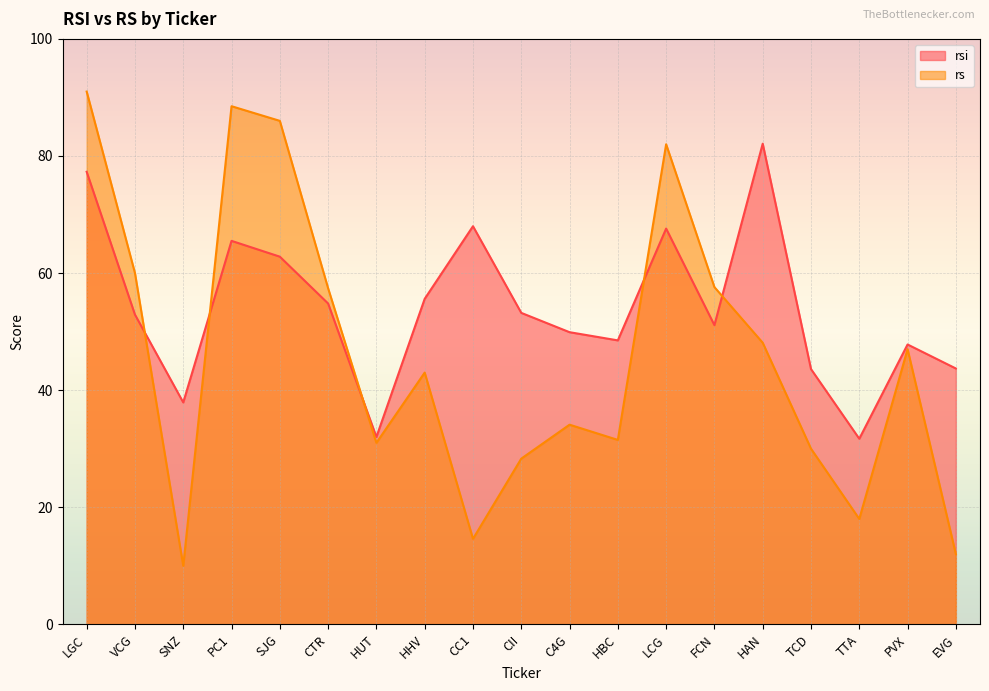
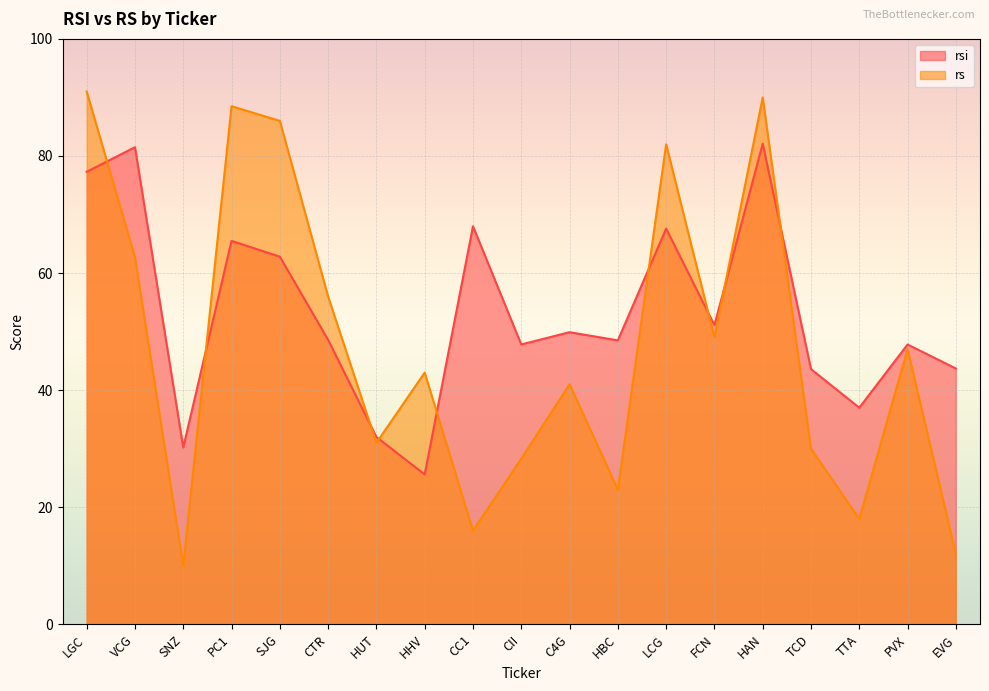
  {
    "rsi": {
      "LGC": 77,
-     "VCG": 53,
-     "SNZ": 38,
+     "VCG": 82,
+     "SNZ": 30,
      "PC1": 66,
      "SJG": 63,
-     "CTR": 55,
+     "CTR": 49,
      "HUT": 32,
-     "HHV": 56,
+     "HHV": 26,
      "CC1": 68,
-     "CII": 53,
+     "CII": 48,
      "C4G": 50,
      "HBC": 49,
      "LCG": 68,
      "FCN": 51,
      "HAN": 82,
      "TCD": 44,
-     "TTA": 32,
+     "TTA": 37,
      "PVX": 48,
      "EVG": 44
    },
    "rs": {
      "LGC": 91,
-     "VCG": 60,
+     "VCG": 63,
      "SNZ": 10,
      "PC1": 89,
      "SJG": 86,
-     "CTR": 57,
+     "CTR": 56,
      "HUT": 31,
      "HHV": 43,
-     "CC1": 15,
+     "CC1": 16,
      "CII": 28,
-     "C4G": 34,
-     "HBC": 32,
+     "C4G": 41,
+     "HBC": 23,
      "LCG": 82,
-     "FCN": 58,
-     "HAN": 48,
+     "FCN": 49,
+     "HAN": 90,
      "TCD": 30,
      "TTA": 18,
      "PVX": 47,
      "EVG": 12
    }
  }
